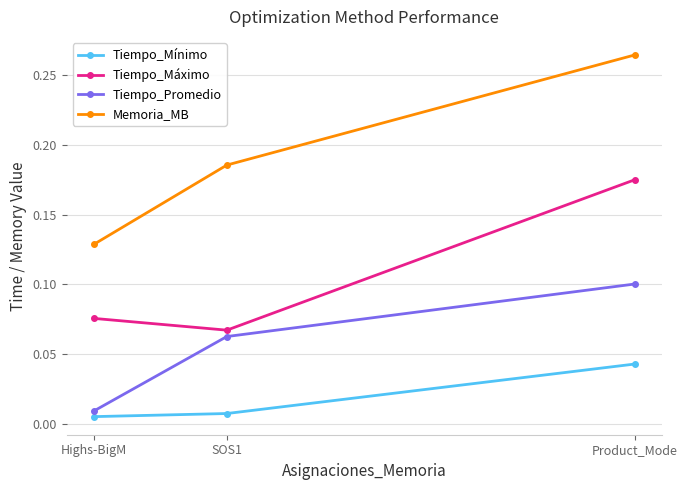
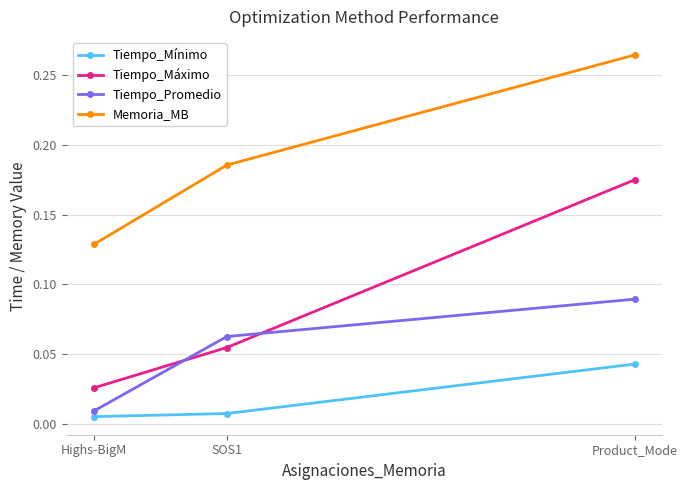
  {
    "Tiempo_Mínimo": {
      "Highs-BigM": 0.005,
      "SOS1": 0.007,
      "Product_Mode": 0.043
    },
    "Tiempo_Máximo": {
-     "Highs-BigM": 0.076,
-     "SOS1": 0.067,
+     "Highs-BigM": 0.026,
+     "SOS1": 0.055,
      "Product_Mode": 0.175
    },
    "Tiempo_Promedio": {
      "Highs-BigM": 0.009,
      "SOS1": 0.063,
-     "Product_Mode": 0.100
+     "Product_Mode": 0.089
    },
    "Memoria_MB": {
      "Highs-BigM": 0.129,
      "SOS1": 0.186,
      "Product_Mode": 0.264
    }
  }
